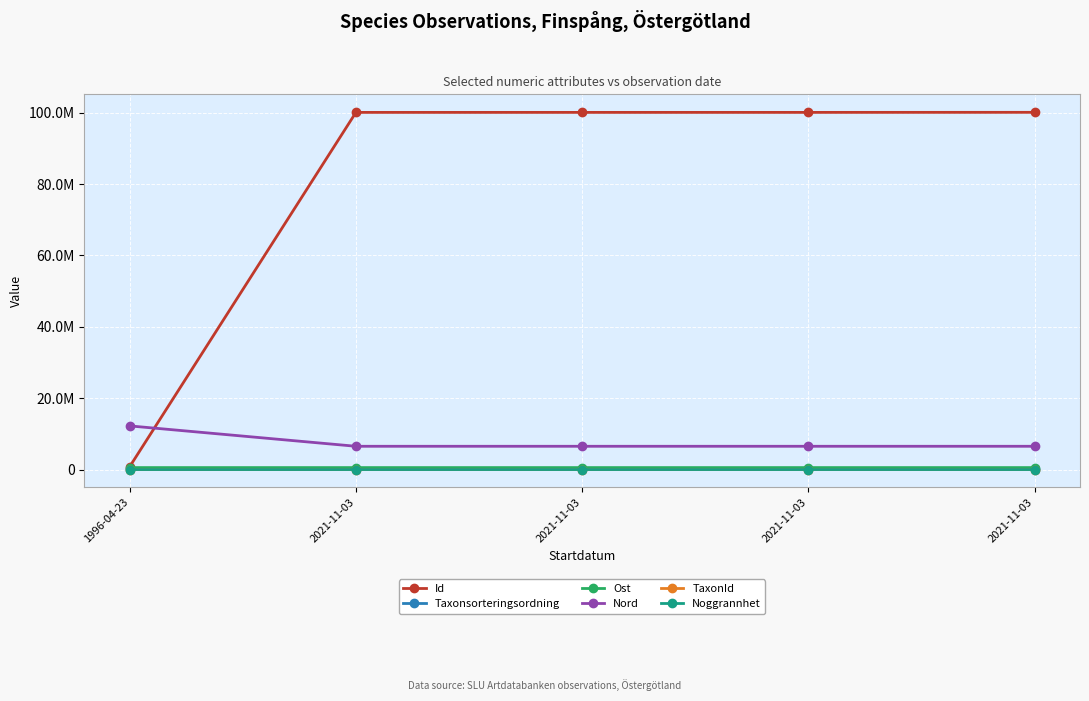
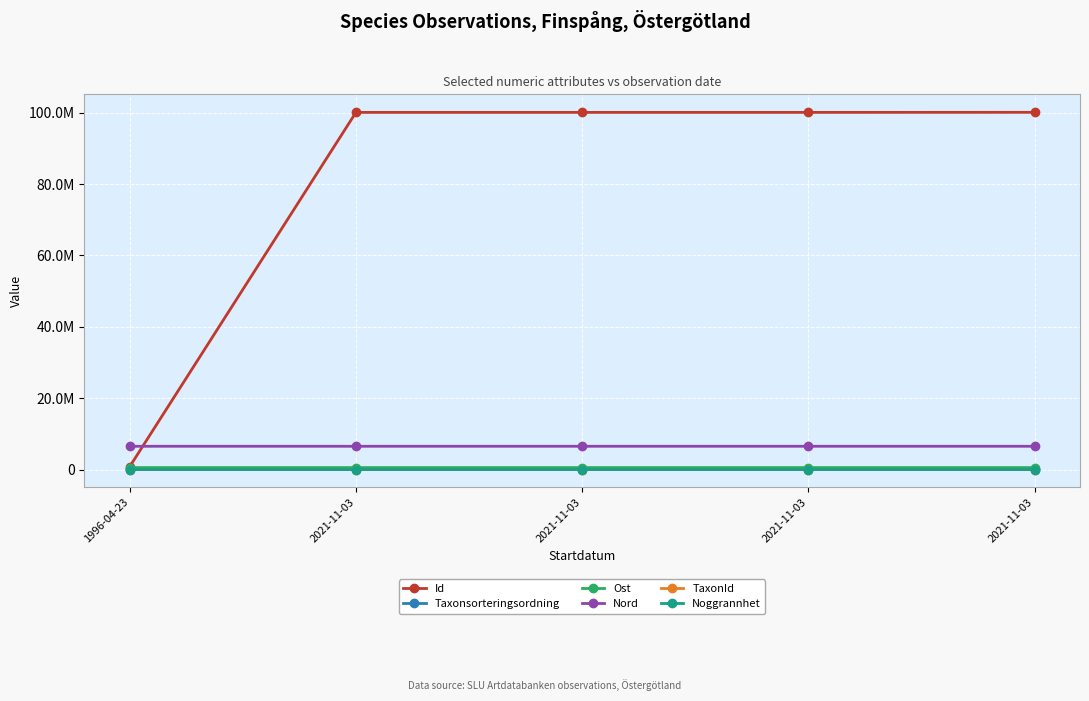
  {
    "Nord": {
-     "1996-04-23": 12000000
+     "1996-04-23": 7000000
    }
  }
